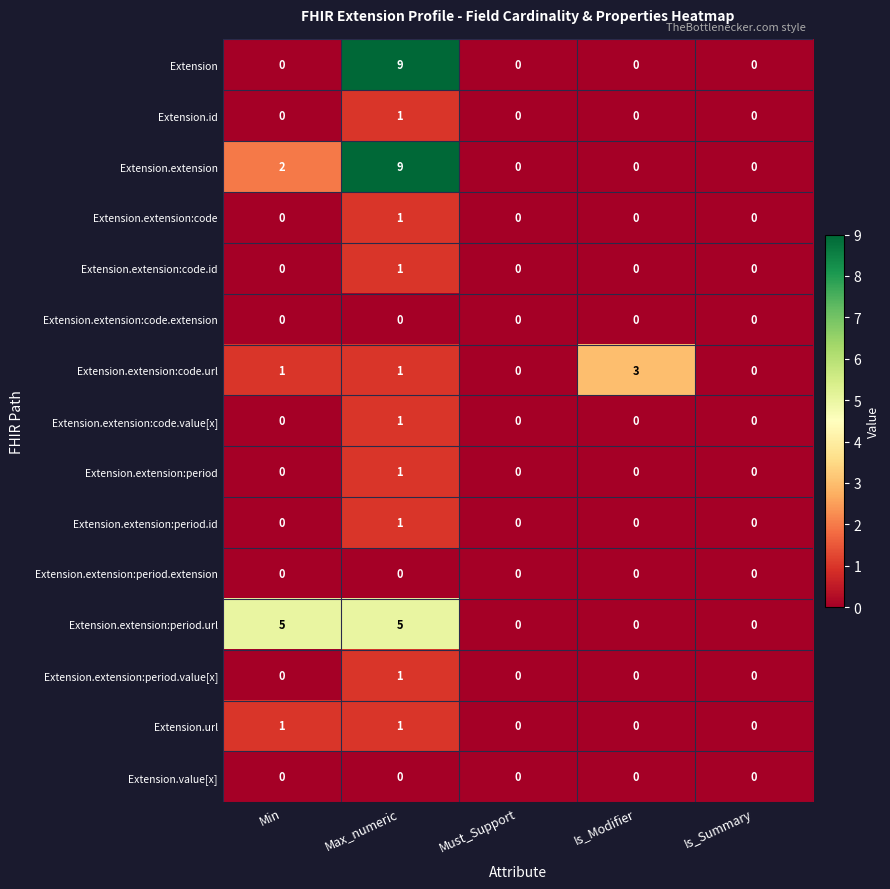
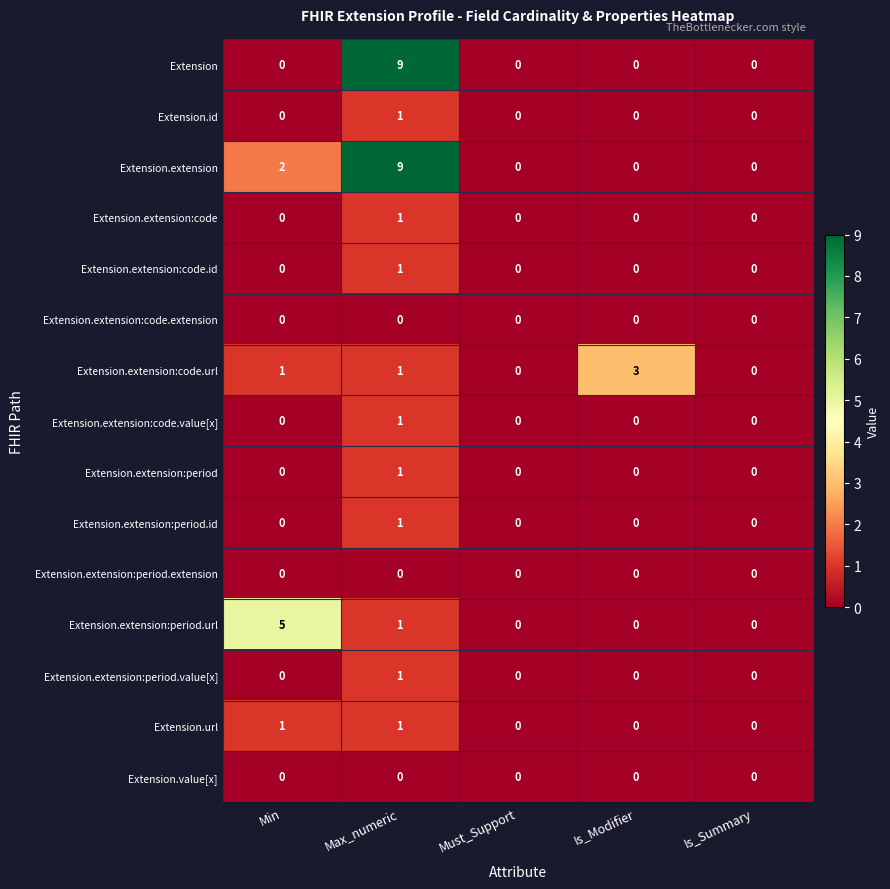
  {
    "Extension": {
      "Min": 0,
      "Max_numeric": 9,
      "Must_Support": 0,
      "Is_Modifier": 0,
      "Is_Summary": 0
    },
    "Extension.id": {
      "Min": 0,
      "Max_numeric": 1,
      "Must_Support": 0,
      "Is_Modifier": 0,
      "Is_Summary": 0
    },
    "Extension.extension": {
      "Min": 2,
      "Max_numeric": 9,
      "Must_Support": 0,
      "Is_Modifier": 0,
      "Is_Summary": 0
    },
    "Extension.extension:code": {
      "Min": 0,
      "Max_numeric": 1,
      "Must_Support": 0,
      "Is_Modifier": 0,
      "Is_Summary": 0
    },
    "Extension.extension:code.id": {
      "Min": 0,
      "Max_numeric": 1,
      "Must_Support": 0,
      "Is_Modifier": 0,
      "Is_Summary": 0
    },
    "Extension.extension:code.extension": {
      "Min": 0,
      "Max_numeric": 0,
      "Must_Support": 0,
      "Is_Modifier": 0,
      "Is_Summary": 0
    },
    "Extension.extension:code.url": {
      "Min": 1,
      "Max_numeric": 1,
      "Must_Support": 0,
      "Is_Modifier": 3,
      "Is_Summary": 0
    },
    "Extension.extension:code.value[x]": {
      "Min": 0,
      "Max_numeric": 1,
      "Must_Support": 0,
      "Is_Modifier": 0,
      "Is_Summary": 0
    },
    "Extension.extension:period": {
      "Min": 0,
      "Max_numeric": 1,
      "Must_Support": 0,
      "Is_Modifier": 0,
      "Is_Summary": 0
    },
    "Extension.extension:period.id": {
      "Min": 0,
      "Max_numeric": 1,
      "Must_Support": 0,
      "Is_Modifier": 0,
      "Is_Summary": 0
    },
    "Extension.extension:period.extension": {
      "Min": 0,
      "Max_numeric": 0,
      "Must_Support": 0,
      "Is_Modifier": 0,
      "Is_Summary": 0
    },
    "Extension.extension:period.url": {
      "Min": 5,
-     "Max_numeric": 5,
+     "Max_numeric": 1,
      "Must_Support": 0,
      "Is_Modifier": 0,
      "Is_Summary": 0
    },
    "Extension.extension:period.value[x]": {
      "Min": 0,
      "Max_numeric": 1,
      "Must_Support": 0,
      "Is_Modifier": 0,
      "Is_Summary": 0
    },
    "Extension.url": {
      "Min": 1,
      "Max_numeric": 1,
      "Must_Support": 0,
      "Is_Modifier": 0,
      "Is_Summary": 0
    },
    "Extension.value[x]": {
      "Min": 0,
      "Max_numeric": 0,
      "Must_Support": 0,
      "Is_Modifier": 0,
      "Is_Summary": 0
    }
  }
